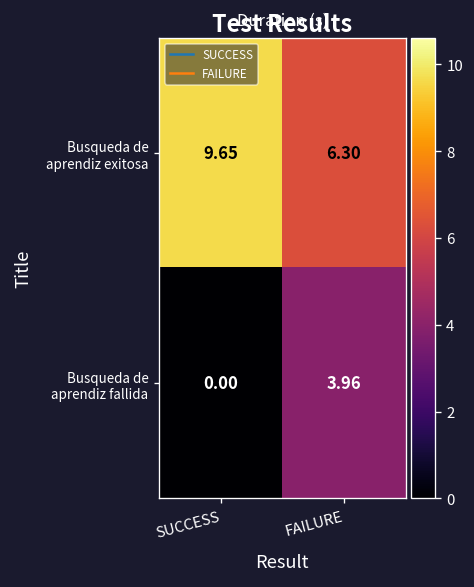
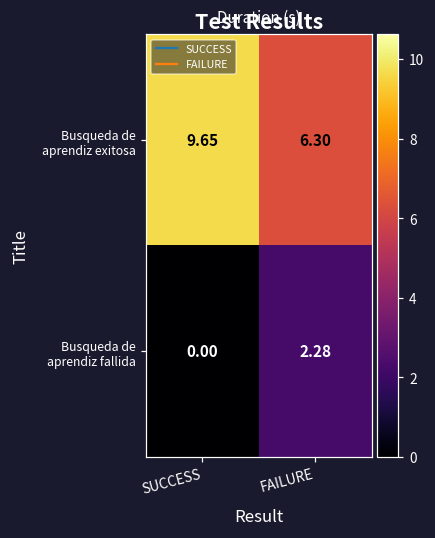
  {
    "Busqueda de aprendiz exitosa": {
      "SUCCESS": 9.65,
      "FAILURE": 6.30
    },
    "Busqueda de aprendiz fallida": {
      "SUCCESS": 0.00,
-     "FAILURE": 3.96
+     "FAILURE": 2.28
    }
  }
